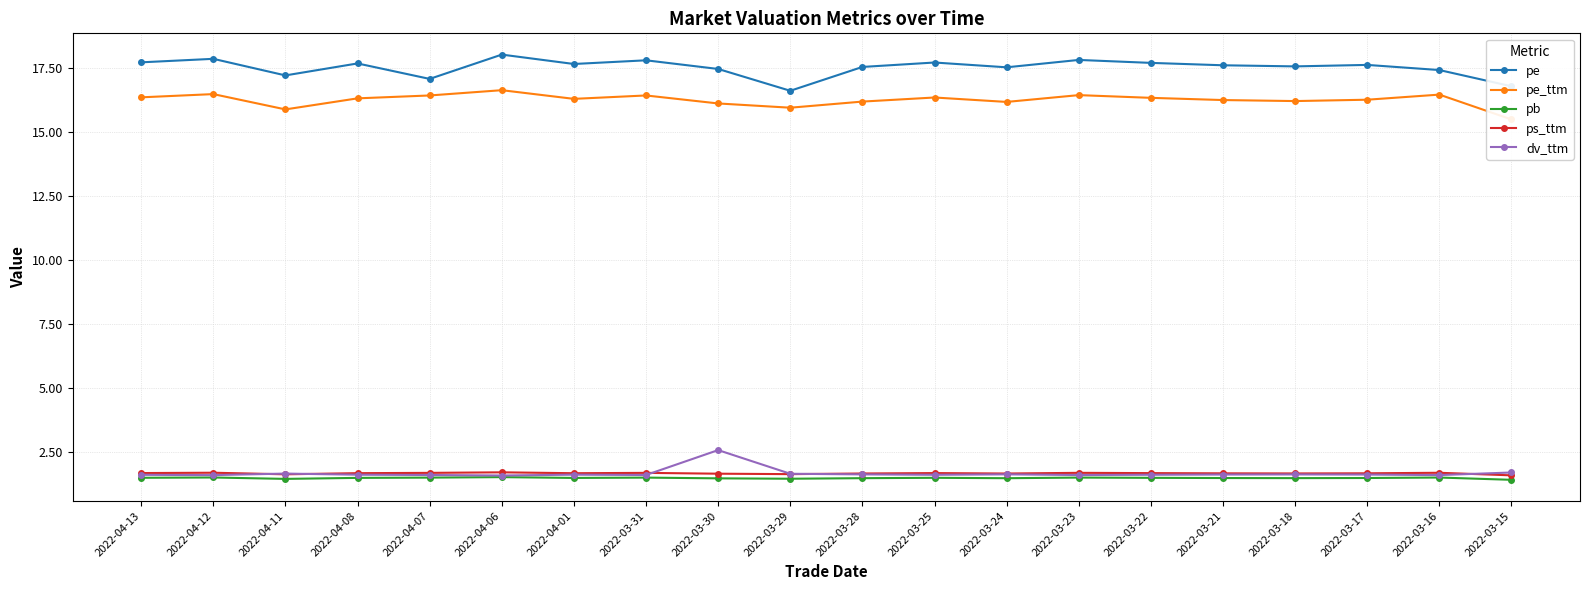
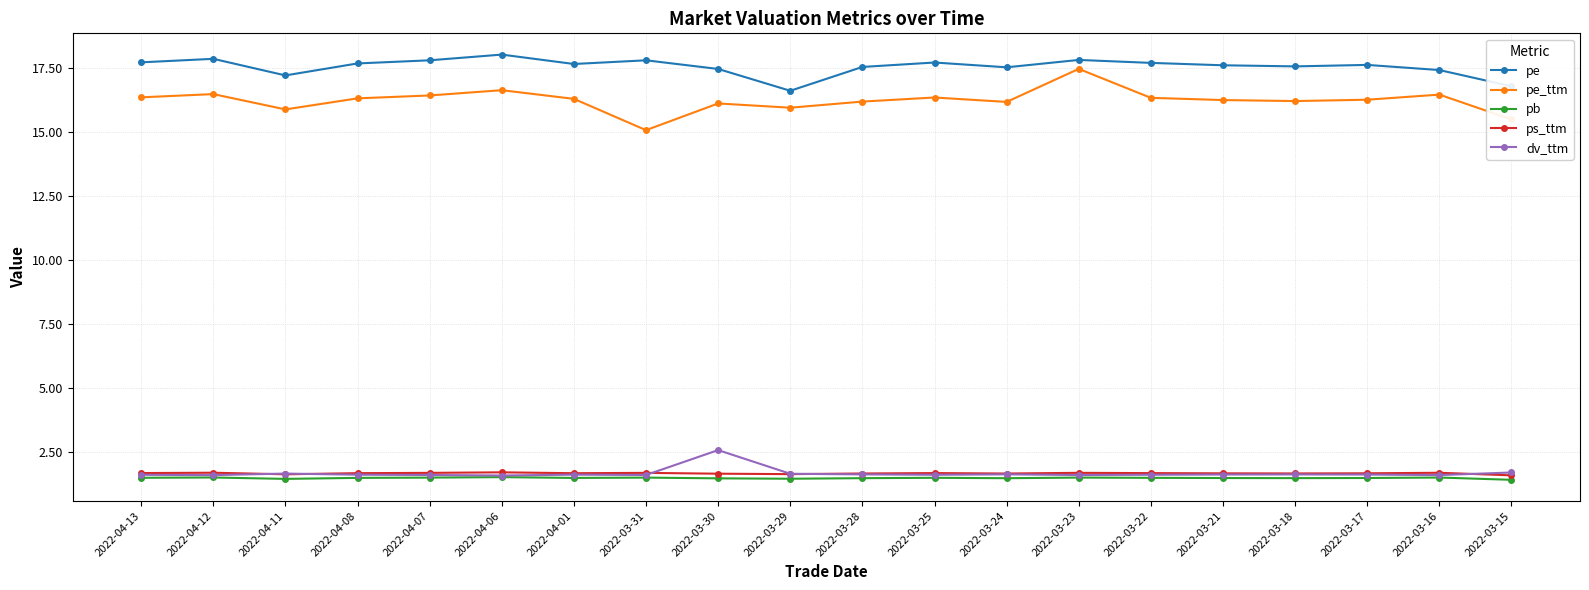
  {
    "pe": {
      "2022-04-13": 17.7,
      "2022-04-12": 17.9,
      "2022-04-11": 17.2,
      "2022-04-08": 17.7,
-     "2022-04-07": 17.1,
+     "2022-04-07": 17.8,
      "2022-04-06": 18.0,
      "2022-04-01": 17.7,
      "2022-03-31": 17.8,
      "2022-03-30": 17.5,
      "2022-03-29": 16.6,
      "2022-03-28": 17.6,
      "2022-03-25": 17.7,
      "2022-03-24": 17.5,
      "2022-03-23": 17.8,
      "2022-03-22": 17.7,
      "2022-03-21": 17.6,
      "2022-03-18": 17.6,
      "2022-03-17": 17.6,
      "2022-03-16": 17.4
    },
    "pe_ttm": {
      "2022-04-13": 16.4,
      "2022-04-12": 16.5,
      "2022-04-11": 15.9,
      "2022-04-08": 16.3,
      "2022-04-07": 16.4,
      "2022-04-06": 16.6,
      "2022-04-01": 16.3,
-     "2022-03-31": 16.4,
+     "2022-03-31": 15.1,
      "2022-03-30": 16.1,
      "2022-03-29": 16.0,
      "2022-03-28": 16.2,
      "2022-03-25": 16.4,
      "2022-03-24": 16.2,
-     "2022-03-23": 16.5,
+     "2022-03-23": 17.5,
      "2022-03-22": 16.4,
      "2022-03-21": 16.3,
      "2022-03-18": 16.2,
      "2022-03-17": 16.3,
      "2022-03-16": 16.5
    },
    "pb": {
      "2022-04-13": 1.5,
      "2022-04-11": 1.5,
      "2022-04-08": 1.5,
      "2022-04-07": 1.5,
      "2022-04-01": 1.5,
      "2022-03-31": 1.5,
      "2022-03-30": 1.5,
      "2022-03-29": 1.5,
      "2022-03-28": 1.5,
      "2022-03-25": 1.5,
      "2022-03-24": 1.5,
      "2022-03-23": 1.5,
      "2022-03-22": 1.5,
      "2022-03-21": 1.5,
      "2022-03-18": 1.5,
      "2022-03-17": 1.5,
      "2022-03-15": 1.4
    },
    "ps_ttm": {
      "2022-04-06": 1.7,
      "2022-03-30": 1.7,
      "2022-03-15": 1.6
    },
    "dv_ttm": {
      "2022-03-30": 2.6,
      "2022-03-15": 1.7
    }
  }
